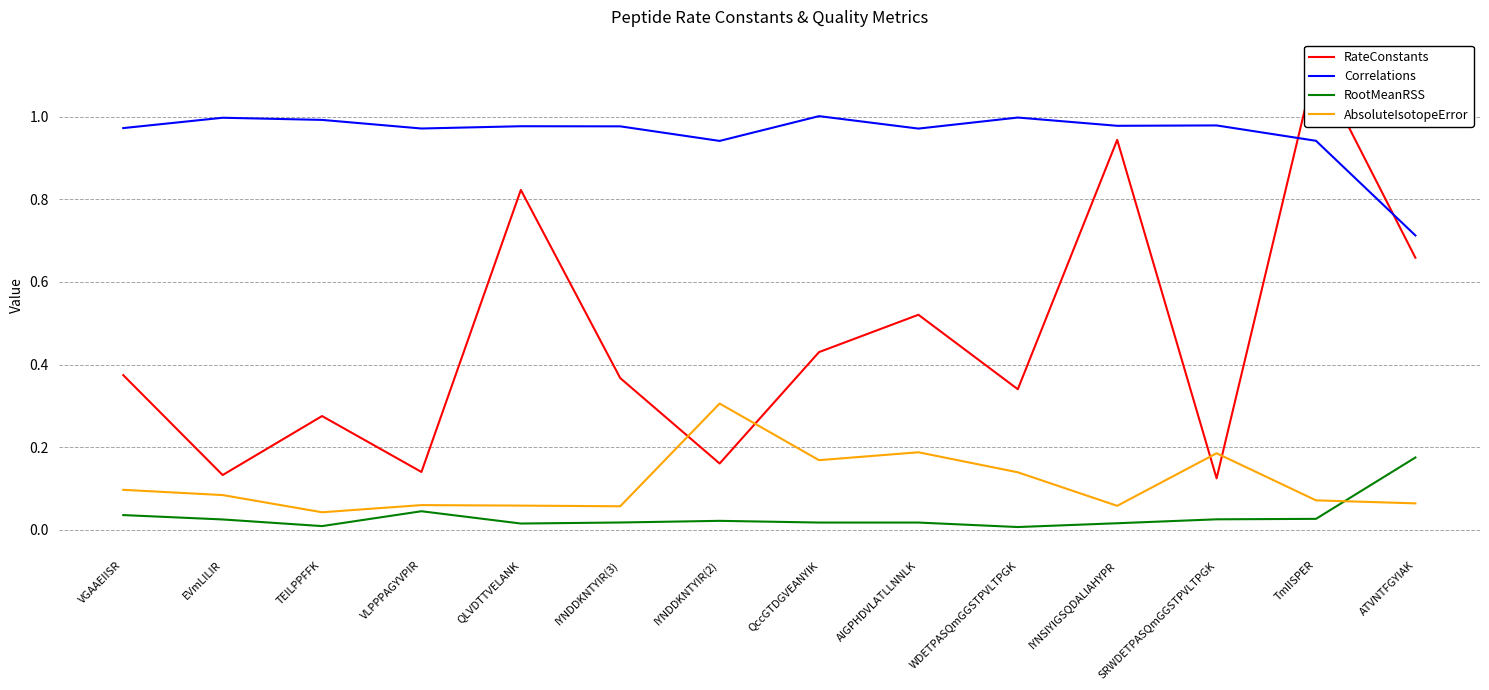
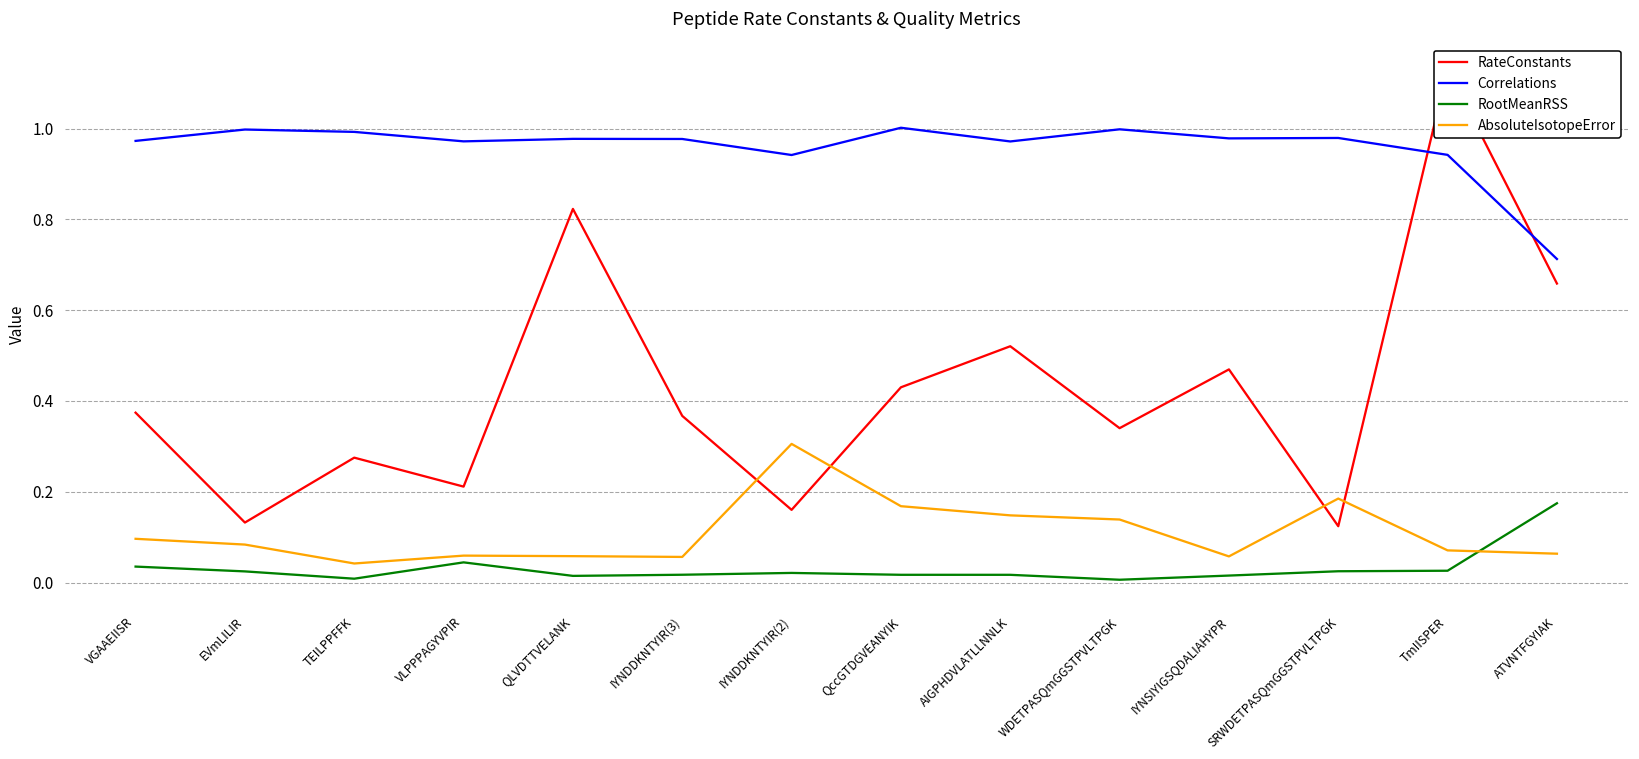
  {
    "RateConstants": {
      "VGAAEIISR": 0.37,
      "EVmLILIR": 0.13,
      "TEILPPFFK": 0.28,
-     "VLPPPAGYVPIR": 0.14,
+     "VLPPPAGYVPIR": 0.21,
      "QLVDTTVELANK": 0.82,
      "IYNDDKNTYIR(3)": 0.37,
      "IYNDDKNTYIR(2)": 0.16,
      "QccGTDGVEANYIK": 0.43,
      "AIGPHDVLATLLNNLK": 0.52,
      "WDETPASQmGGSTPVLTPGK": 0.34,
-     "IYNSIYIGSQDALIAHYPR": 0.94,
+     "IYNSIYIGSQDALIAHYPR": 0.47,
      "SRWDETPASQmGGSTPVLTPGK": 0.12,
      "ATVNTFGYIAK": 0.66
    },
    "Correlations": {
      "VGAAEIISR": 0.97,
      "EVmLILIR": 1.00,
      "TEILPPFFK": 0.99,
      "VLPPPAGYVPIR": 0.97,
      "QLVDTTVELANK": 0.98,
      "IYNDDKNTYIR(3)": 0.98,
      "IYNDDKNTYIR(2)": 0.94,
      "QccGTDGVEANYIK": 1.00,
      "AIGPHDVLATLLNNLK": 0.97,
      "WDETPASQmGGSTPVLTPGK": 1.00,
      "IYNSIYIGSQDALIAHYPR": 0.98,
      "SRWDETPASQmGGSTPVLTPGK": 0.98,
      "TmIISPER": 0.94,
      "ATVNTFGYIAK": 0.71
    },
    "RootMeanRSS": {
      "VGAAEIISR": 0.04,
      "EVmLILIR": 0.02,
      "TEILPPFFK": 0.01,
      "VLPPPAGYVPIR": 0.04,
      "QLVDTTVELANK": 0.01,
      "IYNDDKNTYIR(3)": 0.02,
      "IYNDDKNTYIR(2)": 0.02,
      "QccGTDGVEANYIK": 0.02,
      "AIGPHDVLATLLNNLK": 0.02,
      "WDETPASQmGGSTPVLTPGK": 0.01,
      "IYNSIYIGSQDALIAHYPR": 0.02,
      "SRWDETPASQmGGSTPVLTPGK": 0.02,
      "TmIISPER": 0.03,
      "ATVNTFGYIAK": 0.17
    },
    "AbsoluteIsotopeError": {
      "VGAAEIISR": 0.10,
      "EVmLILIR": 0.08,
      "TEILPPFFK": 0.04,
      "VLPPPAGYVPIR": 0.06,
      "QLVDTTVELANK": 0.06,
      "IYNDDKNTYIR(3)": 0.06,
      "IYNDDKNTYIR(2)": 0.31,
      "QccGTDGVEANYIK": 0.17,
-     "AIGPHDVLATLLNNLK": 0.19,
+     "AIGPHDVLATLLNNLK": 0.15,
      "WDETPASQmGGSTPVLTPGK": 0.14,
      "IYNSIYIGSQDALIAHYPR": 0.06,
      "SRWDETPASQmGGSTPVLTPGK": 0.19,
      "TmIISPER": 0.07,
      "ATVNTFGYIAK": 0.06
    }
  }
